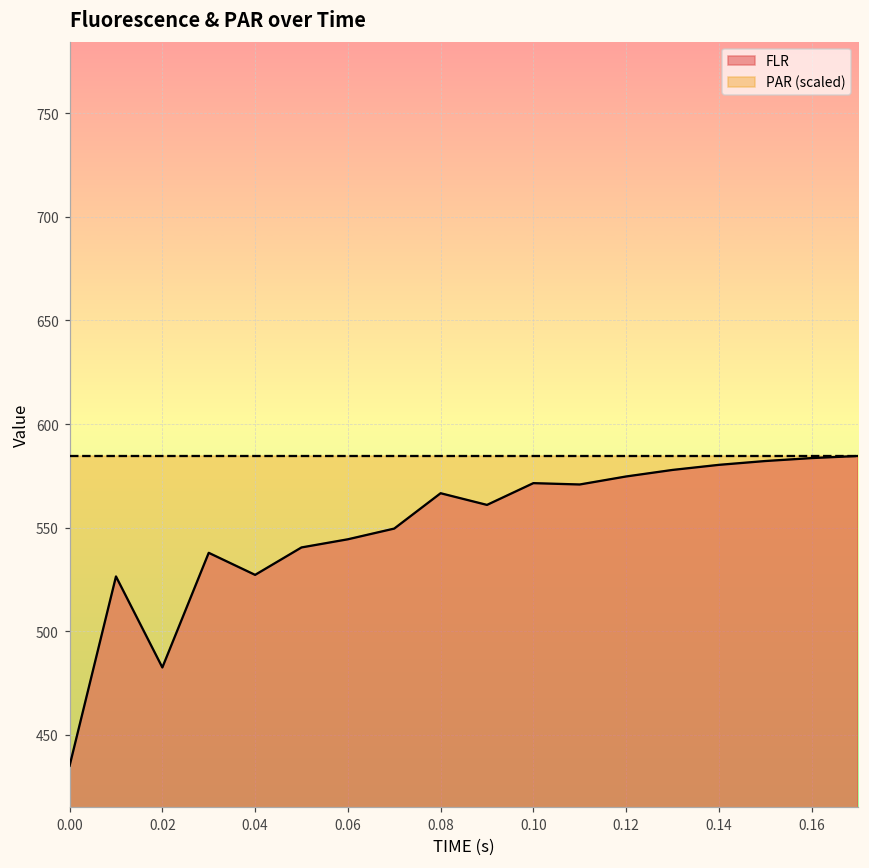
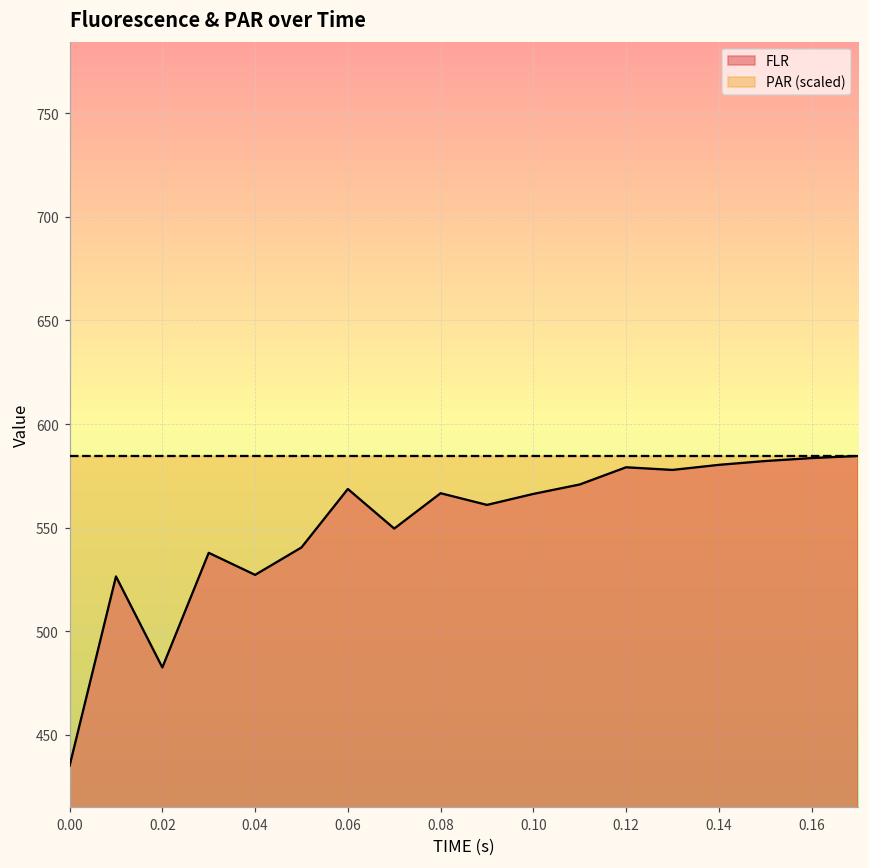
  {
    "FLR": {
      "0.00": 435,
      "0.02": 482,
      "0.04": 527,
-     "0.06": 544,
+     "0.06": 569,
      "0.08": 567,
-     "0.10": 571,
-     "0.12": 575,
+     "0.10": 566,
+     "0.12": 579,
      "0.14": 580
    },
    "PAR (scaled)": {
      "0.00": 585,
      "0.02": 585,
      "0.04": 585,
      "0.06": 585,
      "0.08": 585,
      "0.10": 585,
      "0.12": 585,
      "0.14": 585
    }
  }
